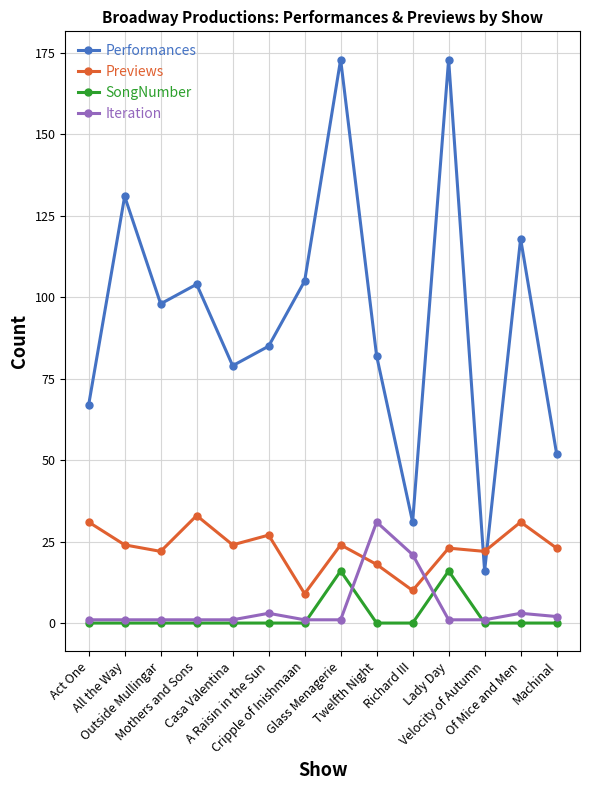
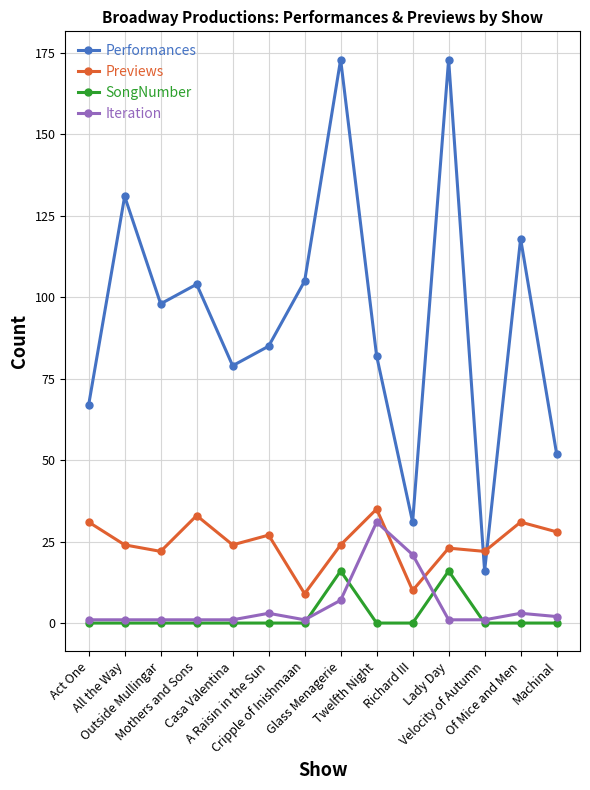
  {
    "Performances": {
      "Act One": 67,
      "All the Way": 131,
      "Outside Mullingar": 98,
      "Mothers and Sons": 104,
      "Casa Valentina": 79,
      "A Raisin in the Sun": 85,
      "Cripple of Inishmaan": 105,
      "Glass Menagerie": 173,
      "Twelfth Night": 82,
      "Richard III": 31,
      "Lady Day": 173,
      "Velocity of Autumn": 16,
      "Of Mice and Men": 118,
      "Machinal": 52
    },
    "Previews": {
      "Act One": 31,
      "All the Way": 24,
      "Outside Mullingar": 22,
      "Mothers and Sons": 33,
      "Casa Valentina": 24,
      "A Raisin in the Sun": 27,
      "Cripple of Inishmaan": 9,
      "Glass Menagerie": 24,
-     "Twelfth Night": 18,
+     "Twelfth Night": 35,
      "Richard III": 10,
      "Lady Day": 23,
      "Velocity of Autumn": 22,
      "Of Mice and Men": 31,
-     "Machinal": 23
+     "Machinal": 28
    },
    "SongNumber": {
      "Act One": 0,
      "All the Way": 0,
      "Outside Mullingar": 0,
      "Mothers and Sons": 0,
      "Casa Valentina": 0,
      "A Raisin in the Sun": 0,
      "Cripple of Inishmaan": 0,
      "Glass Menagerie": 16,
      "Twelfth Night": 0,
      "Richard III": 0,
      "Lady Day": 16,
      "Velocity of Autumn": 0,
      "Of Mice and Men": 0,
      "Machinal": 0
    },
    "Iteration": {
      "Act One": 1,
      "All the Way": 1,
      "Outside Mullingar": 1,
      "Mothers and Sons": 1,
      "Casa Valentina": 1,
      "A Raisin in the Sun": 3,
      "Cripple of Inishmaan": 1,
-     "Glass Menagerie": 1,
+     "Glass Menagerie": 7,
      "Twelfth Night": 31,
      "Richard III": 21,
      "Lady Day": 1,
      "Velocity of Autumn": 1,
      "Of Mice and Men": 3,
      "Machinal": 2
    }
  }
